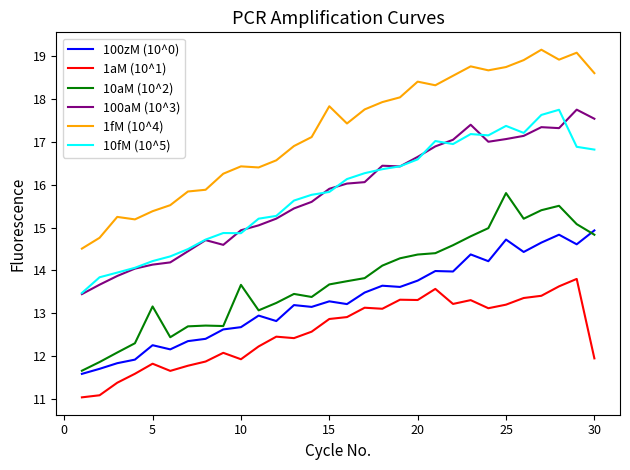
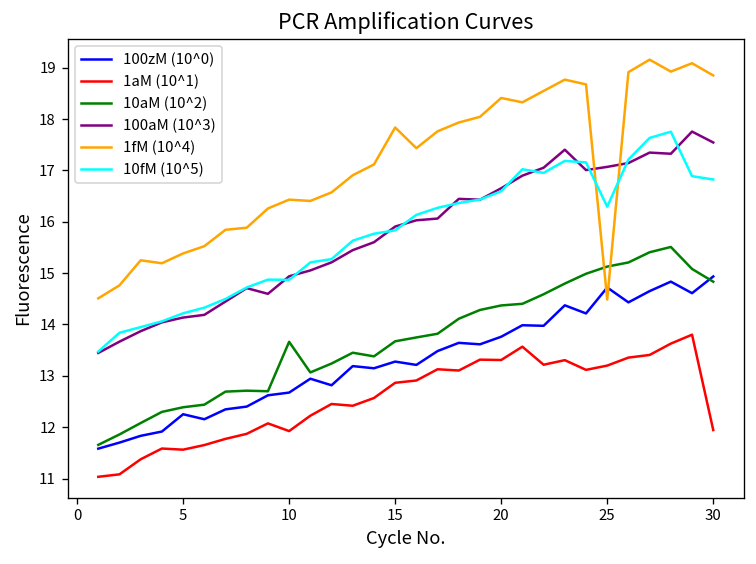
  {
    "100zM (10^0)": {
      "5": 12.3,
      "10": 12.7,
      "15": 13.3,
      "20": 13.8,
      "25": 14.7,
      "30": 14.9
    },
    "1aM (10^1)": {
-     "5": 11.8,
+     "5": 11.6,
      "10": 11.9,
      "15": 12.9,
      "20": 13.3,
      "25": 13.2,
      "30": 11.9
    },
    "10aM (10^2)": {
-     "5": 13.2,
+     "5": 12.4,
      "10": 13.7,
      "15": 13.7,
      "20": 14.4,
-     "25": 15.8,
+     "25": 15.1,
      "30": 14.8
    },
    "100aM (10^3)": {
      "5": 14.1,
      "10": 14.9,
      "15": 15.9,
      "25": 17.1,
      "30": 17.5
    },
    "1fM (10^4)": {
      "5": 15.4,
      "10": 16.4,
      "15": 17.8,
      "20": 18.4,
-     "25": 18.8,
-     "30": 18.6
+     "25": 14.5,
+     "30": 18.8
    },
    "10fM (10^5)": {
      "5": 14.2,
      "10": 14.9,
      "15": 15.8,
-     "25": 17.4,
+     "25": 16.3,
      "30": 16.8
    }
  }
